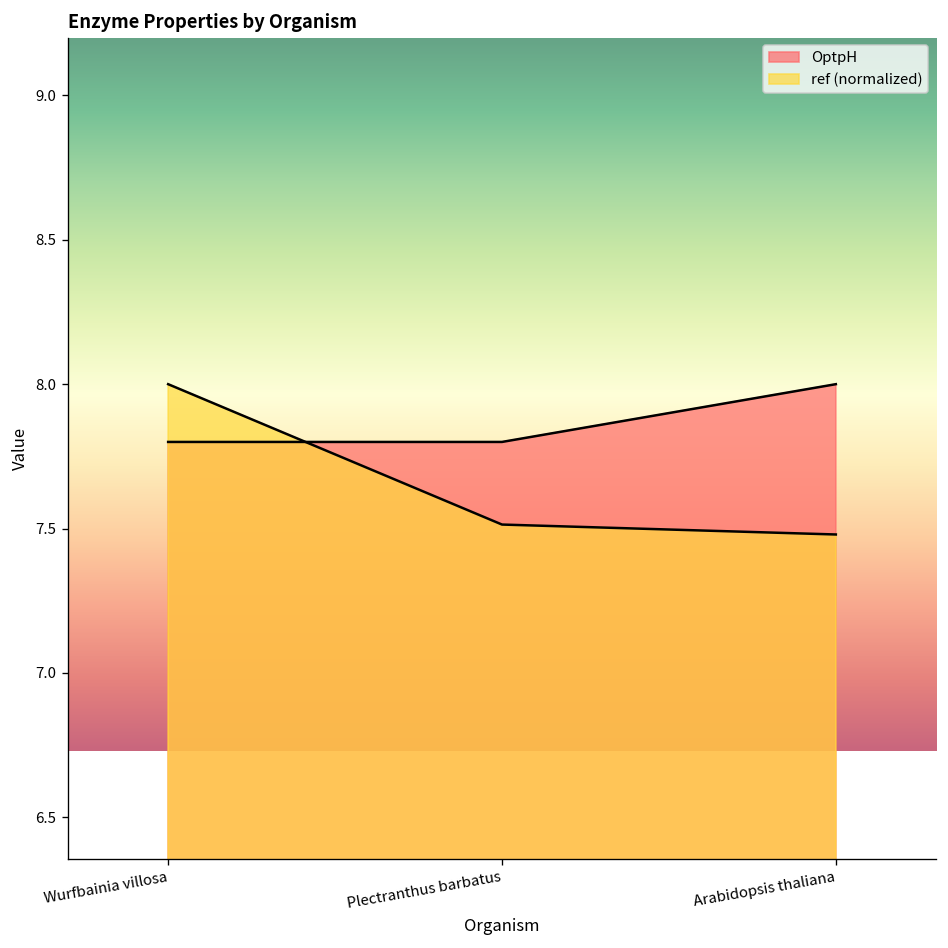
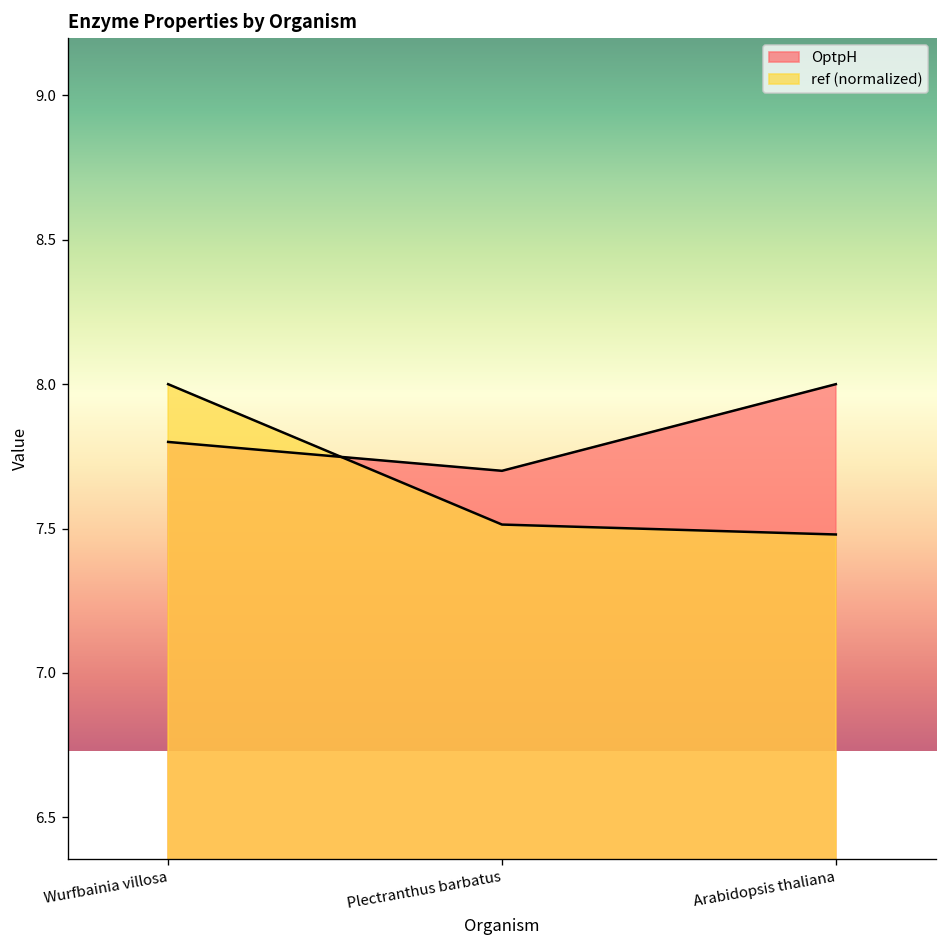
  {
    "OptpH": {
      "Wurfbainia villosa": 7.8,
-     "Plectranthus barbatus": 7.8,
+     "Plectranthus barbatus": 7.7,
      "Arabidopsis thaliana": 8.0
    },
    "ref (normalized)": {
      "Wurfbainia villosa": 8.0,
      "Plectranthus barbatus": 7.51,
      "Arabidopsis thaliana": 7.48
    }
  }
